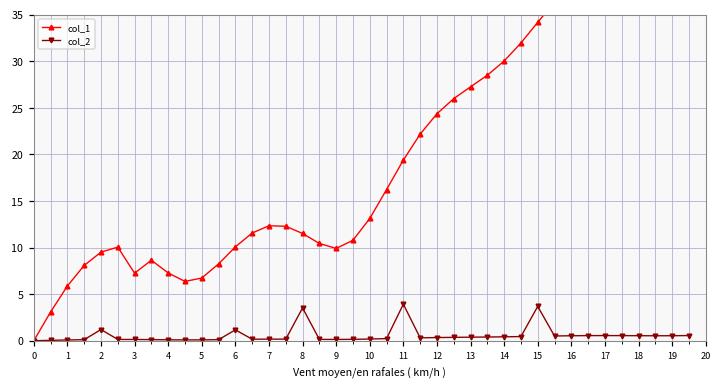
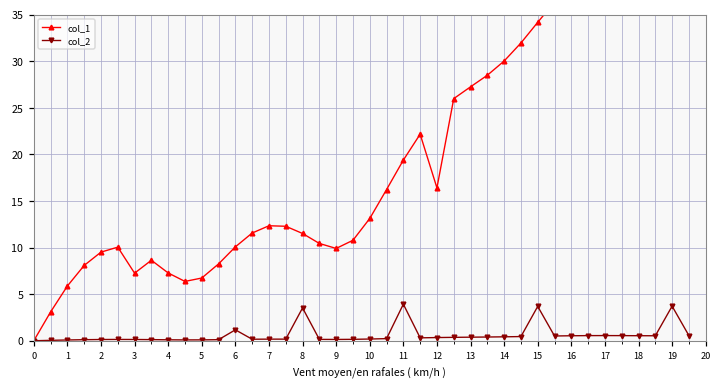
  {
    "col_1": {
      "1": 6,
      "2": 10,
      "3": 7,
      "4": 7,
      "5": 7,
      "6": 10,
      "7": 12,
      "8": 12,
      "9": 10,
      "10": 13,
      "11": 19,
-     "12": 24,
+     "12": 16,
      "13": 27,
      "14": 30,
      "15": 34
    },
    "col_2": {
      "1": 0,
-     "2": 1,
+     "2": 0,
      "3": 0,
      "4": 0,
      "5": 0,
      "6": 1,
      "7": 0,
      "8": 4,
      "9": 0,
      "10": 0,
      "11": 4,
      "12": 0,
      "13": 0,
      "14": 0,
      "15": 4,
      "16": 1,
      "17": 1,
-     "19": 1
+     "19": 4
    }
  }
